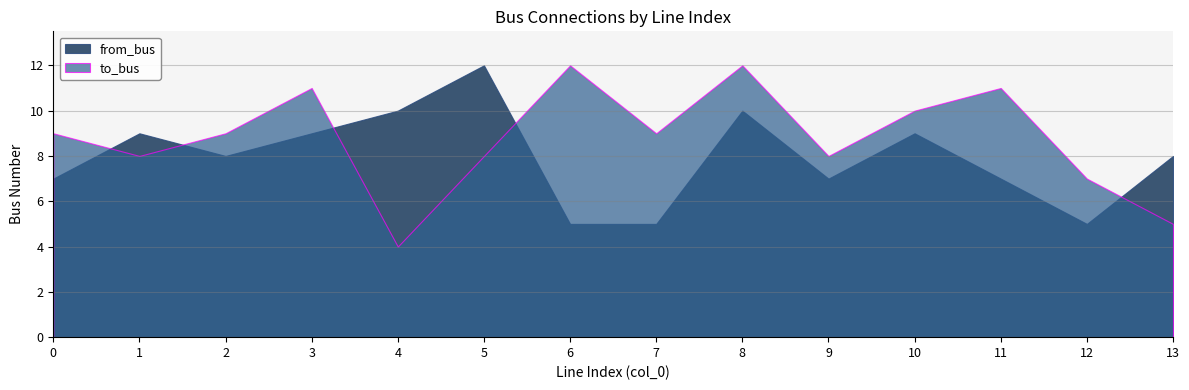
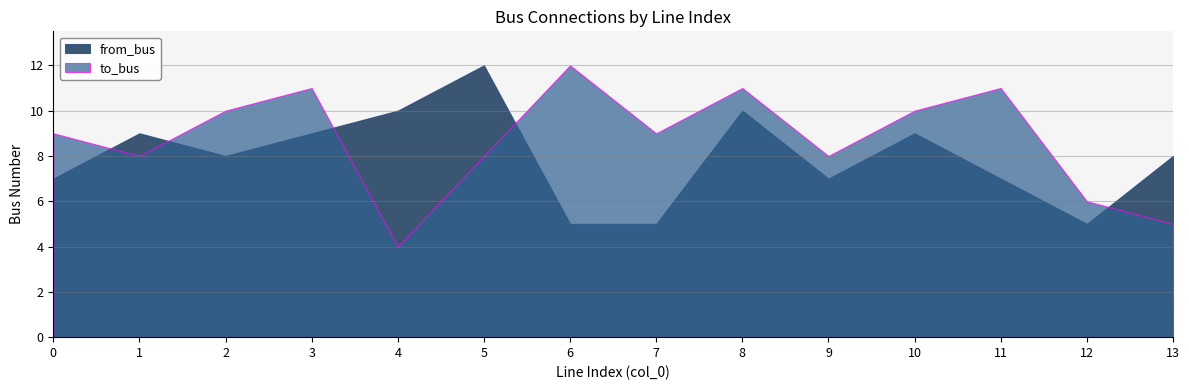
  {
    "from_bus": {
      "0": 7,
      "1": 9,
      "2": 8,
      "3": 9,
      "4": 10,
      "5": 12,
      "6": 5,
      "7": 5,
      "8": 10,
      "9": 7,
      "10": 9,
      "11": 7,
      "12": 5,
      "13": 8
    },
    "to_bus": {
      "0": 9,
      "1": 8,
-     "2": 9,
+     "2": 10,
      "3": 11,
      "4": 4,
      "5": 8,
      "6": 12,
      "7": 9,
-     "8": 12,
+     "8": 11,
      "9": 8,
      "10": 10,
      "11": 11,
-     "12": 7,
+     "12": 6,
      "13": 5
    }
  }
